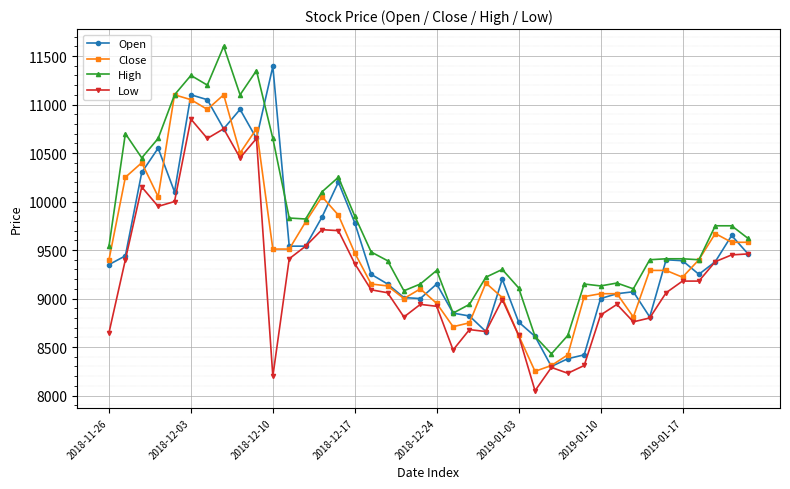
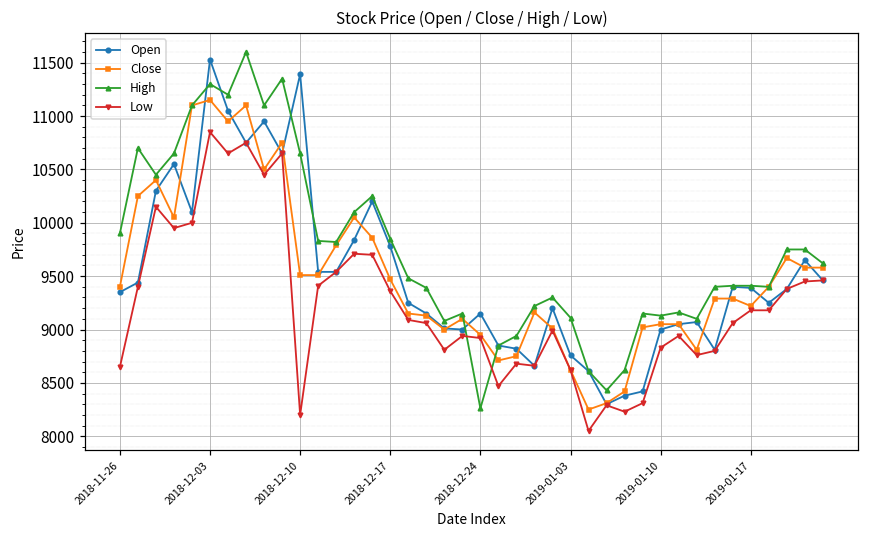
  {
    "Open": {
      "2018-11-26": 9400,
-     "2018-12-03": 11100,
+     "2018-12-03": 11500,
      "2018-12-10": 11400,
      "2018-12-17": 9800,
      "2018-12-24": 9200,
      "2019-01-03": 8800,
      "2019-01-10": 9000
    },
    "Close": {
      "2018-11-26": 9400,
-     "2018-12-03": 11100,
+     "2018-12-03": 11200,
      "2018-12-10": 9500,
      "2018-12-17": 9500,
      "2018-12-24": 9000,
      "2019-01-10": 9100,
      "2019-01-17": 9200
    },
    "High": {
-     "2018-11-26": 9500,
+     "2018-11-26": 9900,
      "2018-12-03": 11300,
      "2018-12-10": 10700,
      "2018-12-17": 9900,
-     "2018-12-24": 9300,
+     "2018-12-24": 8300,
      "2019-01-03": 9100,
      "2019-01-10": 9100
    },
    "Low": {
      "2018-11-26": 8600,
      "2018-12-03": 10900,
      "2018-12-10": 8200,
      "2018-12-17": 9400,
      "2018-12-24": 8900,
      "2019-01-10": 8800,
      "2019-01-17": 9200
    }
  }
